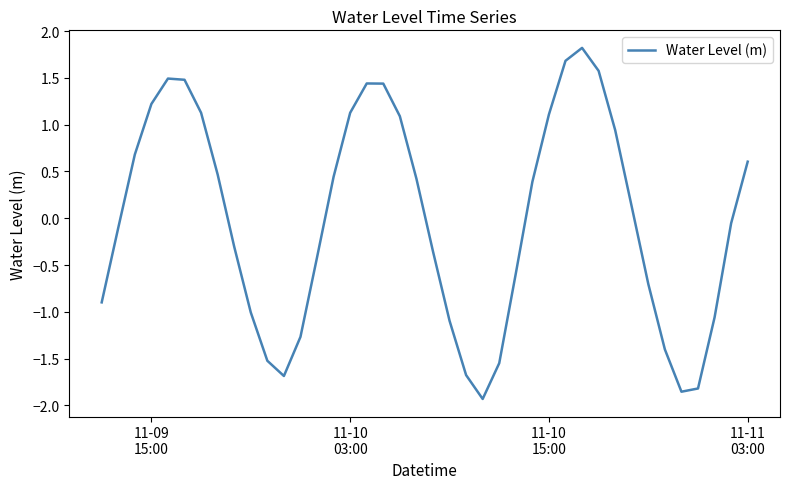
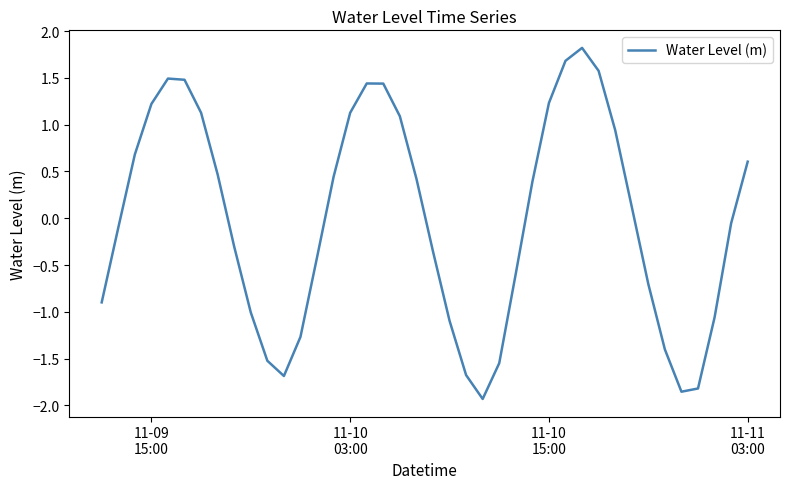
  {
    "11-09 15:00": 1.2,
    "11-10 03:00": 1.1,
-   "11-10 15:00": 1.1,
+   "11-10 15:00": 1.2,
    "11-11 03:00": 0.6
  }
